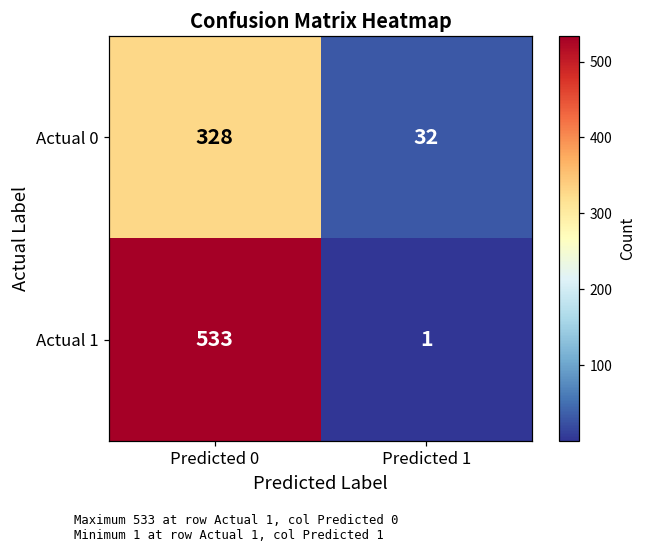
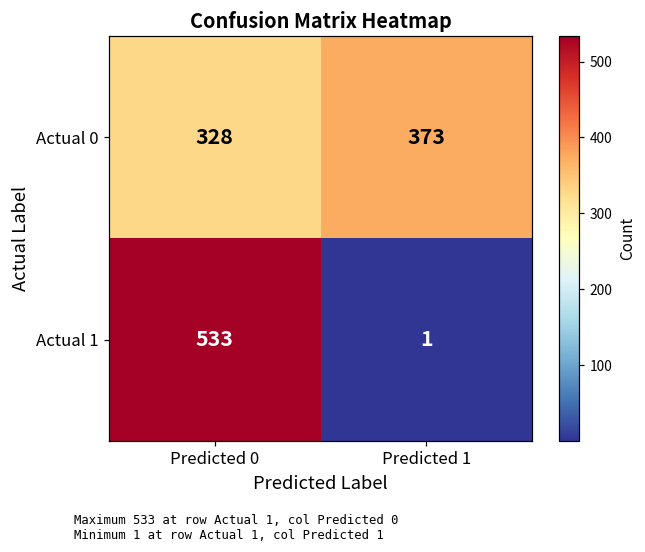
  {
    "Actual 0": {
      "Predicted 0": 328,
-     "Predicted 1": 32
+     "Predicted 1": 373
    },
    "Actual 1": {
      "Predicted 0": 533,
      "Predicted 1": 1
    }
  }
